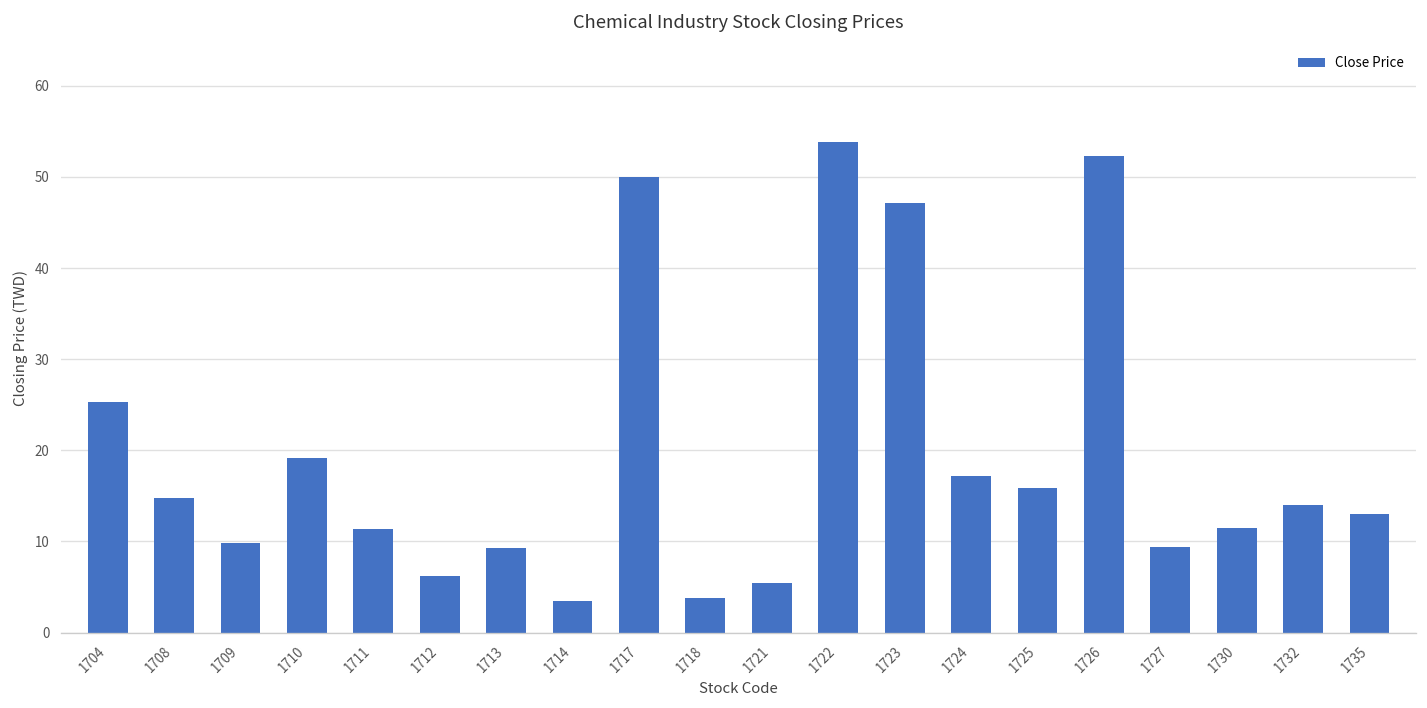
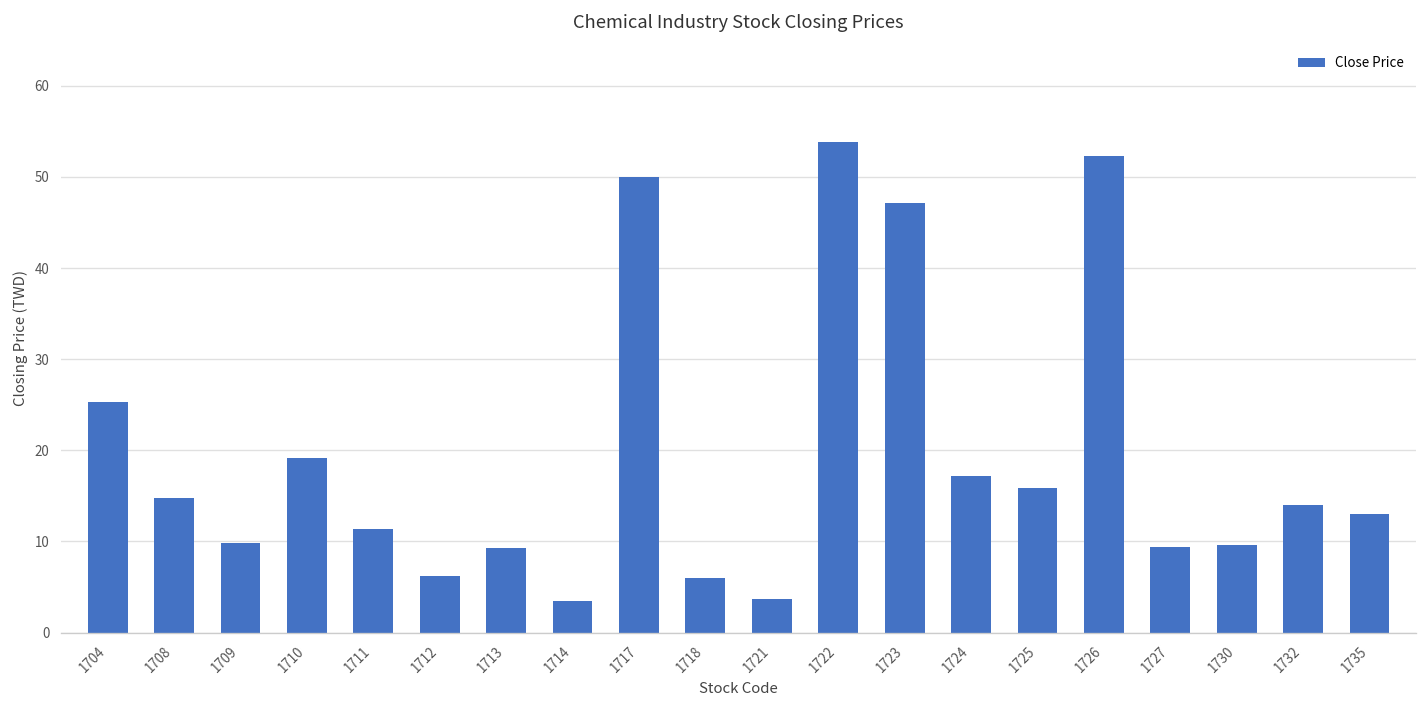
  {
    "1704": 25,
    "1708": 15,
    "1709": 10,
    "1710": 19,
    "1711": 11,
    "1712": 6,
    "1713": 9,
    "1714": 4,
    "1717": 50,
-   "1718": 4,
-   "1721": 5,
+   "1718": 6,
+   "1721": 4,
    "1722": 54,
    "1723": 47,
    "1724": 17,
    "1725": 16,
    "1726": 52,
    "1727": 9,
-   "1730": 12,
+   "1730": 10,
    "1732": 14,
    "1735": 13
  }
